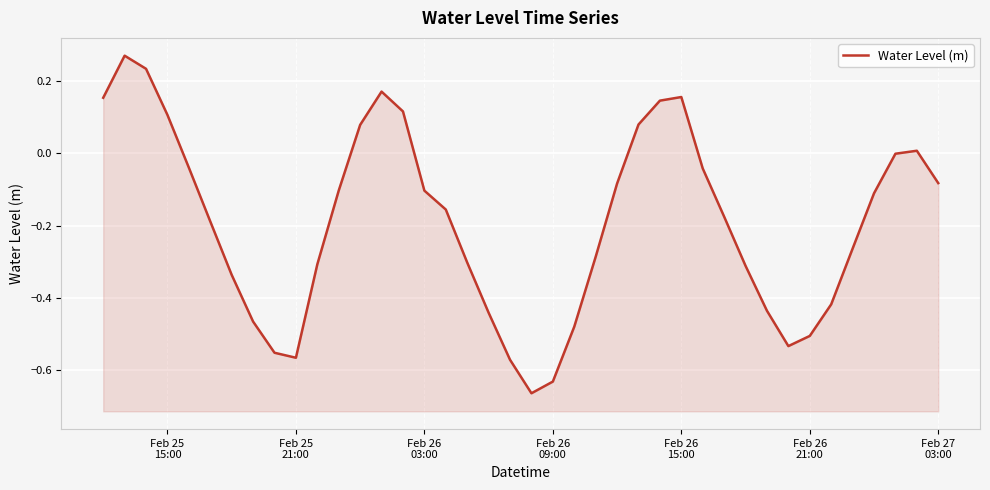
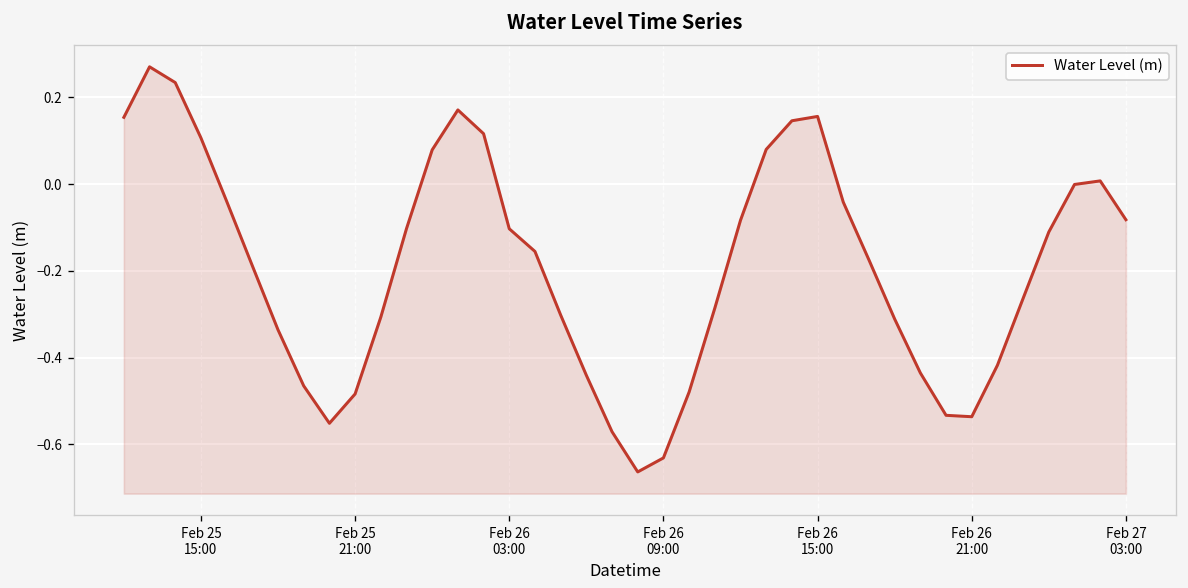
  {
    "Feb 25 15:00": 0.11,
-   "Feb 25 21:00": -0.57,
+   "Feb 25 21:00": -0.48,
    "Feb 26 03:00": -0.10,
    "Feb 26 09:00": -0.63,
    "Feb 26 15:00": 0.16,
-   "Feb 26 21:00": -0.50,
+   "Feb 26 21:00": -0.54,
    "Feb 27 03:00": -0.08
  }
